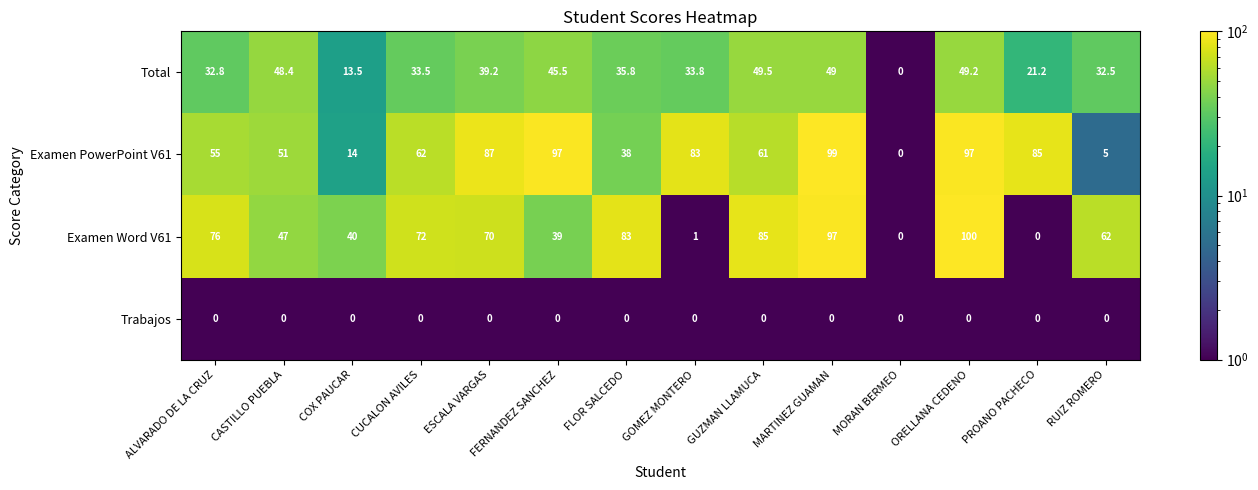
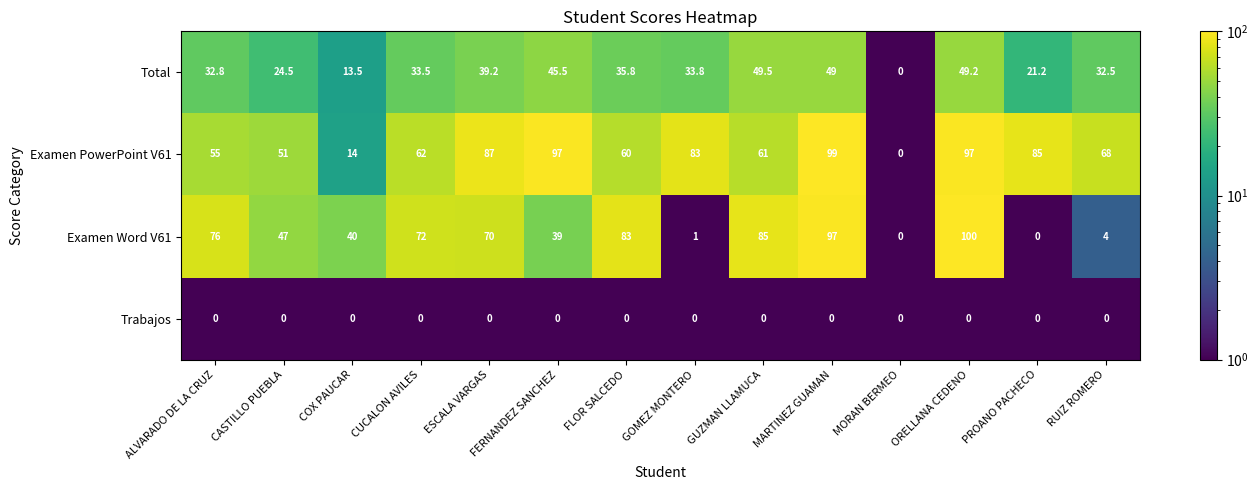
  {
    "Total": {
      "ALVARADO DE LA CRUZ": 32.8,
-     "CASTILLO PUEBLA": 48.4,
+     "CASTILLO PUEBLA": 24.5,
      "COX PAUCAR": 13.5,
      "CUCALON AVILES": 33.5,
      "ESCALA VARGAS": 39.2,
      "FERNANDEZ SANCHEZ": 45.5,
      "FLOR SALCEDO": 35.8,
      "GOMEZ MONTERO": 33.8,
      "GUZMAN LLAMUCA": 49.5,
      "MARTINEZ GUAMAN": 49,
      "MORAN BERMEO": 0,
      "ORELLANA CEDENO": 49.2,
      "PROANO PACHECO": 21.2,
      "RUIZ ROMERO": 32.5
    },
    "Examen PowerPoint V61": {
      "ALVARADO DE LA CRUZ": 55,
      "CASTILLO PUEBLA": 51,
      "COX PAUCAR": 14,
      "CUCALON AVILES": 62,
      "ESCALA VARGAS": 87,
      "FERNANDEZ SANCHEZ": 97,
-     "FLOR SALCEDO": 38,
+     "FLOR SALCEDO": 60,
      "GOMEZ MONTERO": 83,
      "GUZMAN LLAMUCA": 61,
      "MARTINEZ GUAMAN": 99,
      "MORAN BERMEO": 0,
      "ORELLANA CEDENO": 97,
      "PROANO PACHECO": 85,
-     "RUIZ ROMERO": 5
+     "RUIZ ROMERO": 68
    },
    "Examen Word V61": {
      "ALVARADO DE LA CRUZ": 76,
      "CASTILLO PUEBLA": 47,
      "COX PAUCAR": 40,
      "CUCALON AVILES": 72,
      "ESCALA VARGAS": 70,
      "FERNANDEZ SANCHEZ": 39,
      "FLOR SALCEDO": 83,
      "GOMEZ MONTERO": 1,
      "GUZMAN LLAMUCA": 85,
      "MARTINEZ GUAMAN": 97,
      "MORAN BERMEO": 0,
      "ORELLANA CEDENO": 100,
      "PROANO PACHECO": 0,
-     "RUIZ ROMERO": 62
+     "RUIZ ROMERO": 4
    },
    "Trabajos": {
      "ALVARADO DE LA CRUZ": 0,
      "CASTILLO PUEBLA": 0,
      "COX PAUCAR": 0,
      "CUCALON AVILES": 0,
      "ESCALA VARGAS": 0,
      "FERNANDEZ SANCHEZ": 0,
      "FLOR SALCEDO": 0,
      "GOMEZ MONTERO": 0,
      "GUZMAN LLAMUCA": 0,
      "MARTINEZ GUAMAN": 0,
      "MORAN BERMEO": 0,
      "ORELLANA CEDENO": 0,
      "PROANO PACHECO": 0,
      "RUIZ ROMERO": 0
    }
  }
